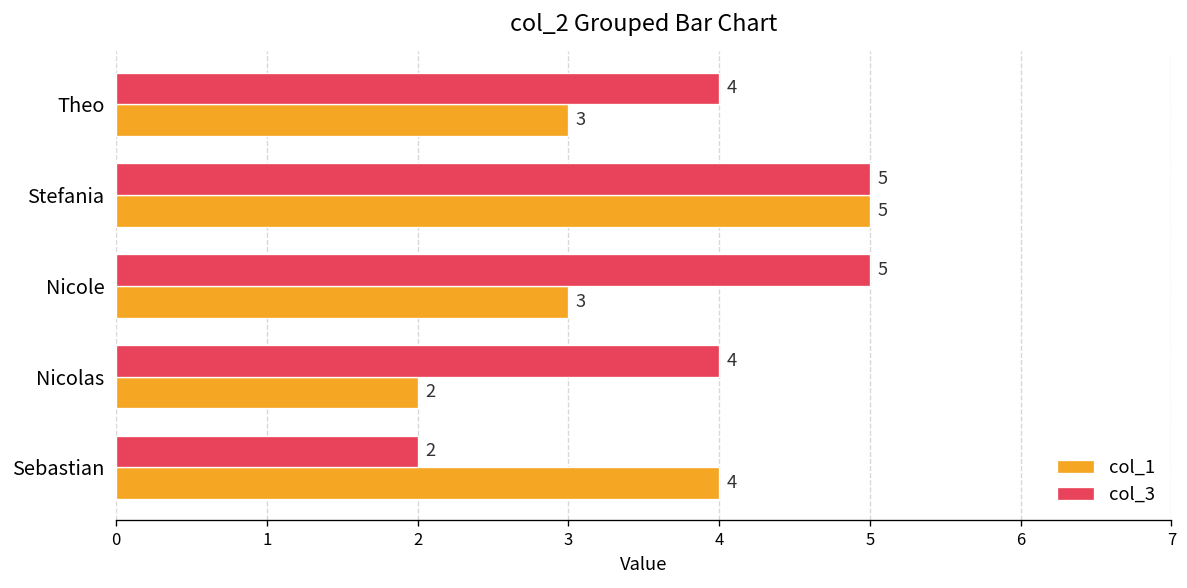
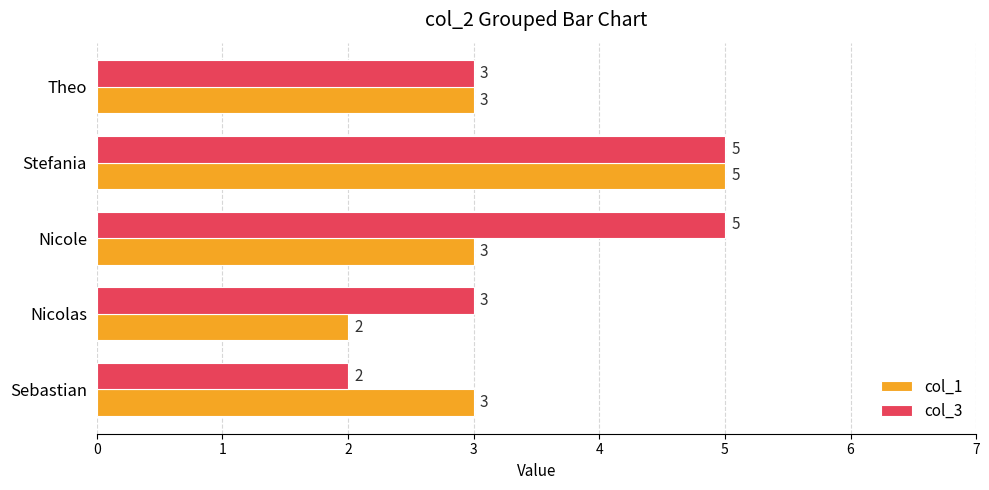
  {
    "col_1": {
      "Theo": 3,
      "Stefania": 5,
      "Nicole": 3,
      "Nicolas": 2,
-     "Sebastian": 4
+     "Sebastian": 3
    },
    "col_3": {
-     "Theo": 4,
+     "Theo": 3,
      "Stefania": 5,
      "Nicole": 5,
-     "Nicolas": 4,
+     "Nicolas": 3,
      "Sebastian": 2
    }
  }
